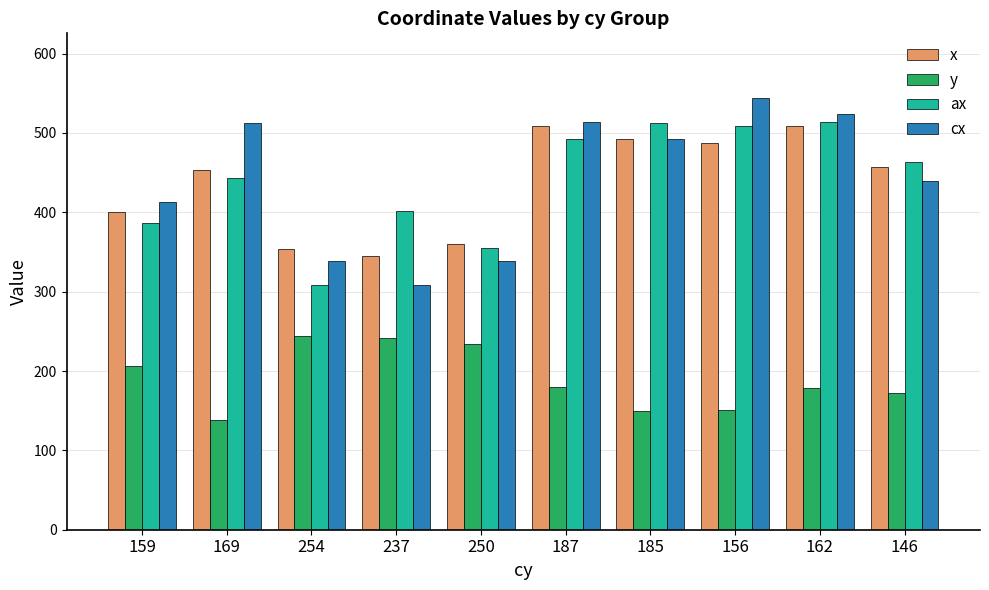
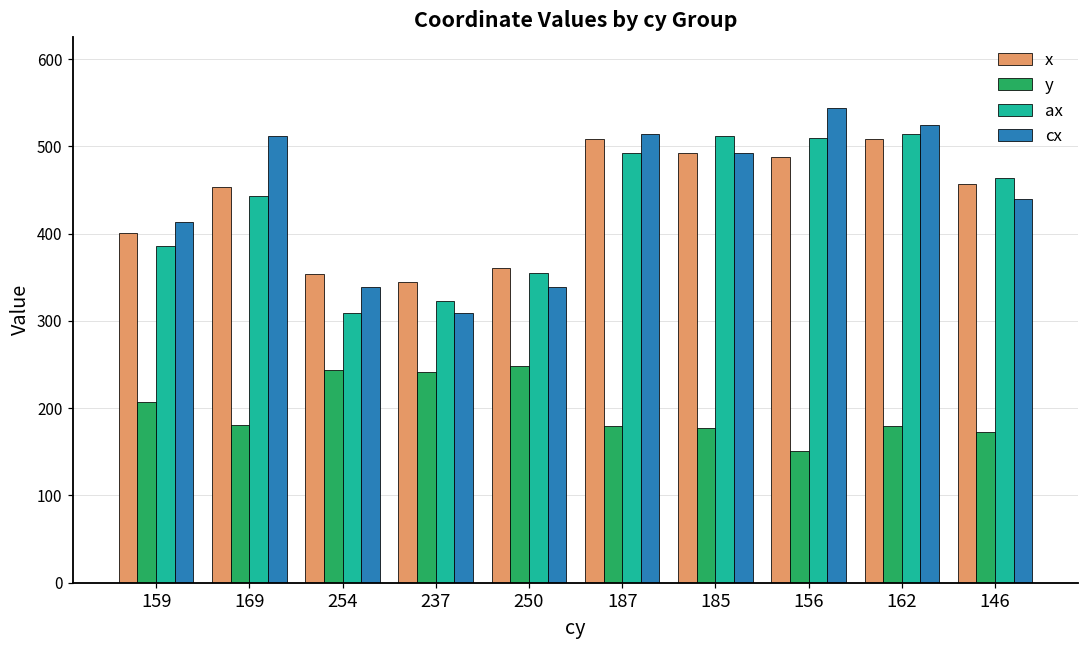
  {
    "x": {
      "159": 400,
      "169": 450,
      "254": 350,
      "237": 340,
      "250": 360,
      "187": 510,
      "185": 490,
      "156": 490,
      "162": 510,
      "146": 460
    },
    "y": {
      "159": 210,
-     "169": 140,
+     "169": 180,
      "254": 240,
      "237": 240,
-     "250": 230,
+     "250": 250,
      "187": 180,
-     "185": 150,
+     "185": 180,
      "156": 150,
      "162": 180,
      "146": 170
    },
    "ax": {
      "159": 390,
      "169": 440,
      "254": 310,
-     "237": 400,
+     "237": 320,
      "250": 360,
      "187": 490,
      "185": 510,
      "156": 510,
      "162": 510,
      "146": 460
    },
    "cx": {
      "159": 410,
      "169": 510,
      "254": 340,
      "237": 310,
      "250": 340,
      "187": 510,
      "185": 490,
      "156": 540,
      "162": 520,
      "146": 440
    }
  }
